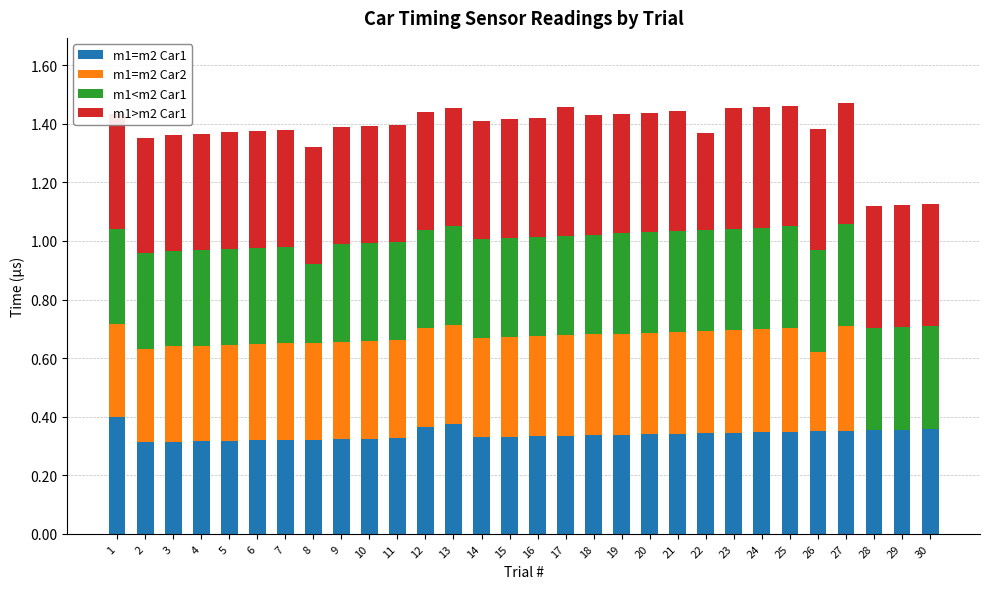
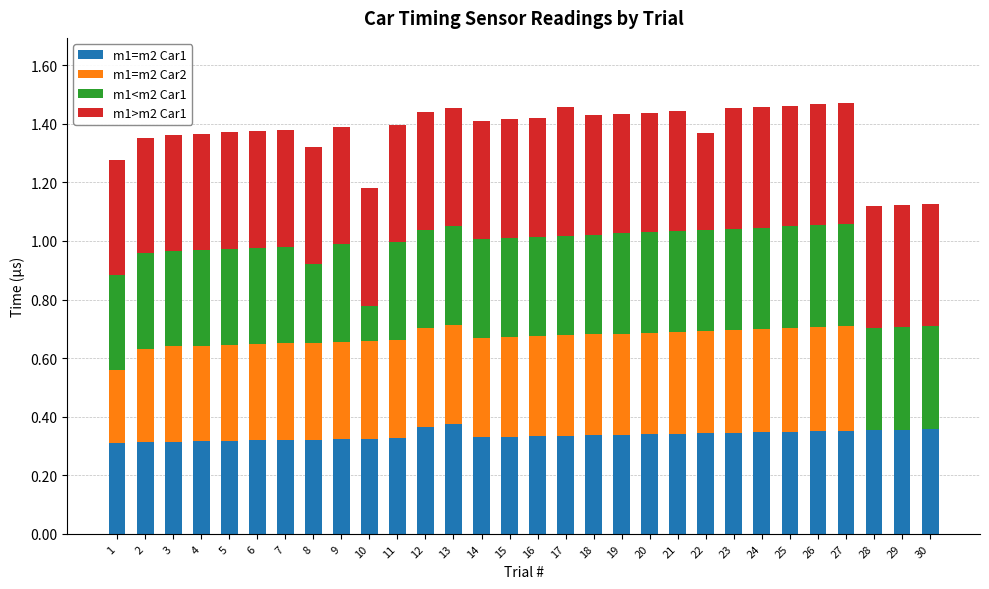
  {
    "m1=m2 Car1": {
-     "1": 0.40,
+     "1": 0.31,
      "2": 0.31,
      "3": 0.31,
      "4": 0.32,
      "5": 0.32,
      "6": 0.32,
      "7": 0.32,
      "8": 0.32,
      "9": 0.32,
      "10": 0.32,
      "11": 0.33,
      "12": 0.37,
      "13": 0.38,
      "14": 0.33,
      "15": 0.33,
      "16": 0.33,
      "17": 0.34,
      "18": 0.34,
      "19": 0.34,
      "20": 0.34,
      "21": 0.34,
      "22": 0.34,
      "23": 0.34,
      "24": 0.35,
      "25": 0.35,
      "26": 0.35,
      "27": 0.35,
      "28": 0.35,
      "29": 0.35,
      "30": 0.36
    },
    "m1=m2 Car2": {
-     "1": 0.32,
+     "1": 0.25,
      "2": 0.32,
      "3": 0.33,
      "4": 0.33,
      "5": 0.33,
      "6": 0.33,
      "7": 0.33,
      "8": 0.33,
      "9": 0.33,
      "10": 0.33,
      "11": 0.33,
      "12": 0.34,
      "13": 0.34,
      "14": 0.34,
      "15": 0.34,
      "16": 0.34,
      "17": 0.34,
      "18": 0.34,
      "19": 0.35,
      "20": 0.35,
      "21": 0.35,
      "22": 0.35,
      "23": 0.35,
      "24": 0.35,
      "25": 0.35,
-     "26": 0.27,
+     "26": 0.36,
      "27": 0.36,
      "28": 0.00,
      "29": 0.00,
      "30": 0.00
    },
    "m1<m2 Car1": {
      "1": 0.32,
      "2": 0.33,
      "3": 0.33,
      "4": 0.33,
      "5": 0.33,
      "6": 0.33,
      "7": 0.33,
      "8": 0.27,
      "9": 0.33,
-     "10": 0.33,
+     "10": 0.12,
      "11": 0.33,
      "12": 0.34,
      "13": 0.34,
      "14": 0.34,
      "15": 0.34,
      "16": 0.34,
      "17": 0.34,
      "18": 0.34,
      "19": 0.34,
      "20": 0.34,
      "21": 0.34,
      "22": 0.35,
      "23": 0.35,
      "24": 0.35,
      "25": 0.35,
      "26": 0.35,
      "27": 0.35,
      "28": 0.35,
      "29": 0.35,
      "30": 0.35
    },
    "m1>m2 Car1": {
      "2": 0.40,
      "3": 0.40,
      "4": 0.40,
      "5": 0.40,
      "6": 0.40,
      "7": 0.40,
      "8": 0.40,
      "9": 0.40,
      "10": 0.40,
      "11": 0.40,
      "12": 0.40,
      "13": 0.40,
      "14": 0.40,
      "15": 0.40,
      "16": 0.41,
      "17": 0.44,
      "18": 0.41,
      "19": 0.41,
      "20": 0.41,
      "21": 0.41,
      "22": 0.33,
      "23": 0.41,
      "24": 0.41,
      "25": 0.41,
      "26": 0.41,
      "27": 0.41,
      "28": 0.41,
      "29": 0.42,
      "30": 0.42
    }
  }
